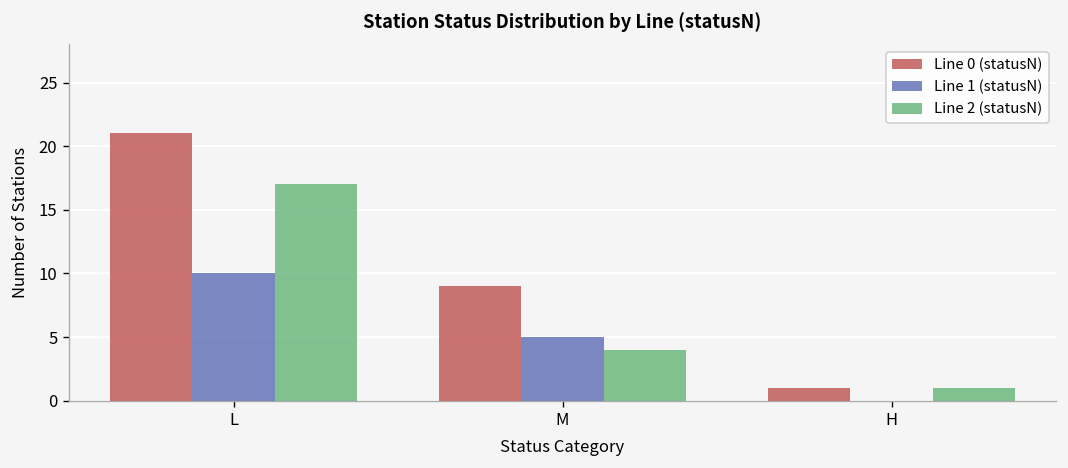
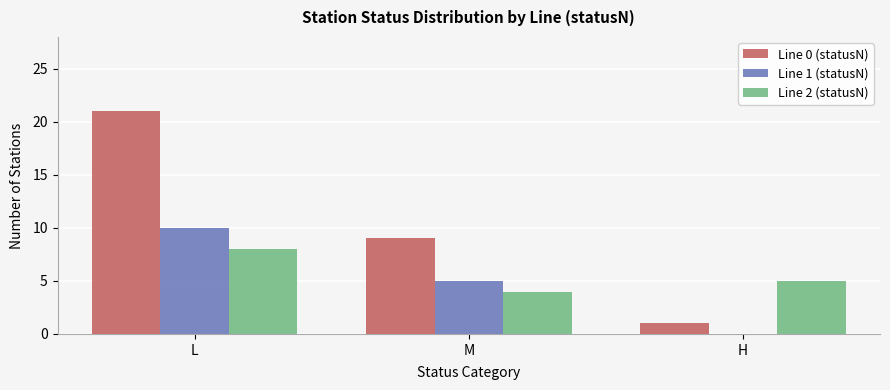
  {
    "Line 0 (statusN)": {
      "L": 21,
      "M": 9,
      "H": 1
    },
    "Line 1 (statusN)": {
      "L": 10,
      "M": 5,
      "H": 0
    },
    "Line 2 (statusN)": {
-     "L": 17,
+     "L": 8,
      "M": 4,
-     "H": 1
+     "H": 5
    }
  }
